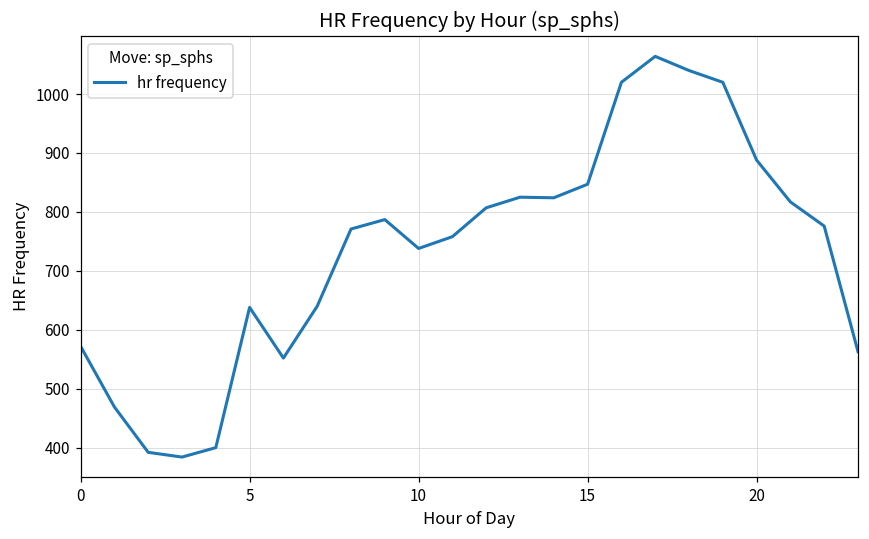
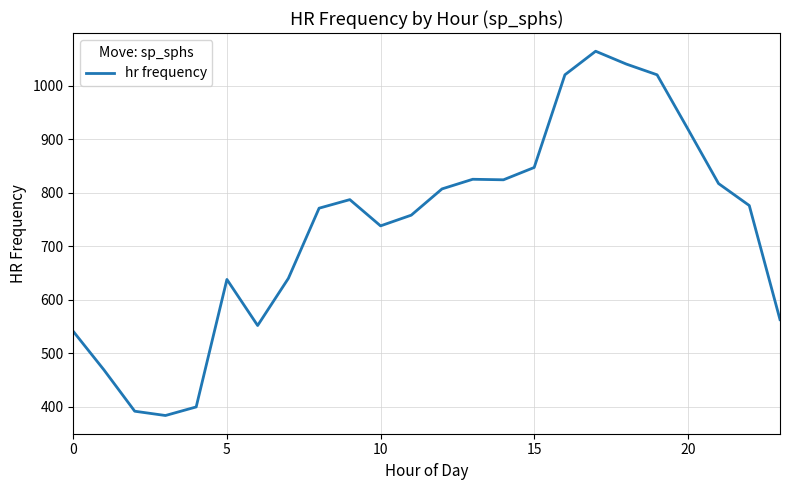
  {
-   "0": 570,
+   "0": 540,
    "5": 640,
    "10": 740,
    "15": 850,
-   "20": 890
+   "20": 920
  }
